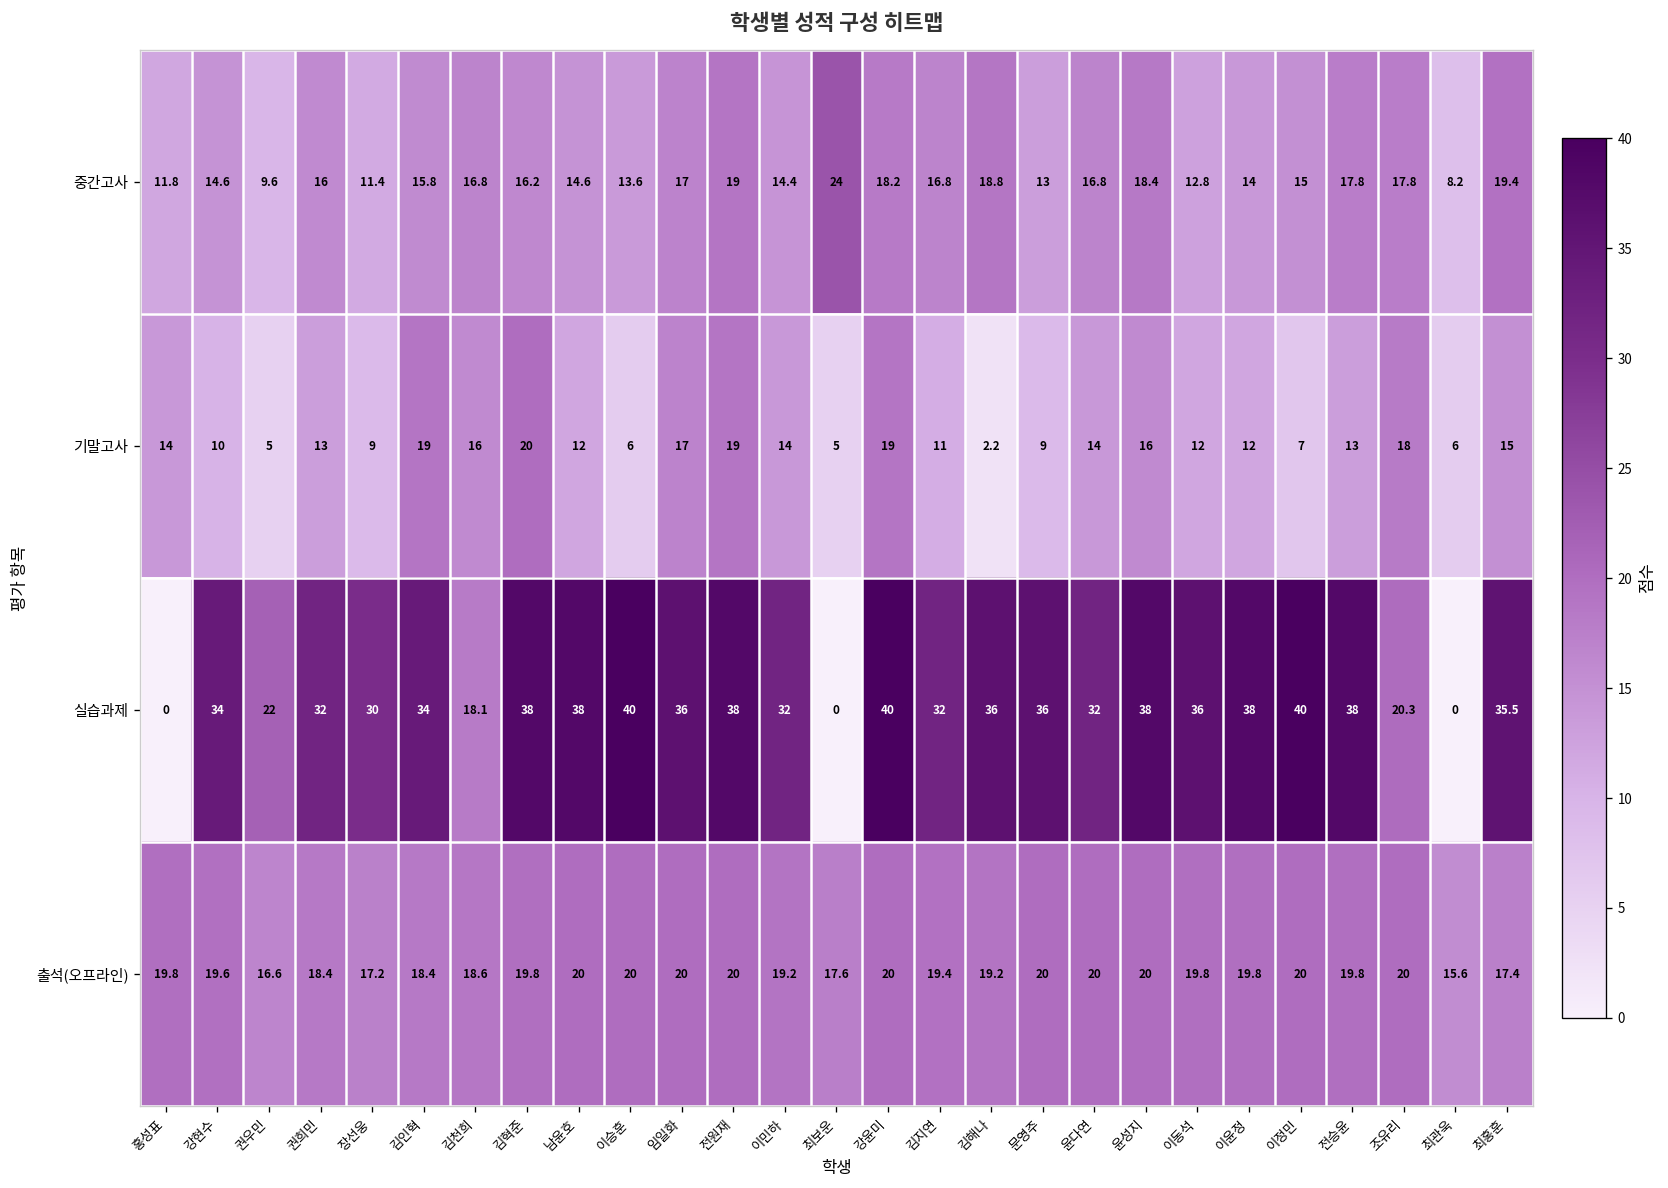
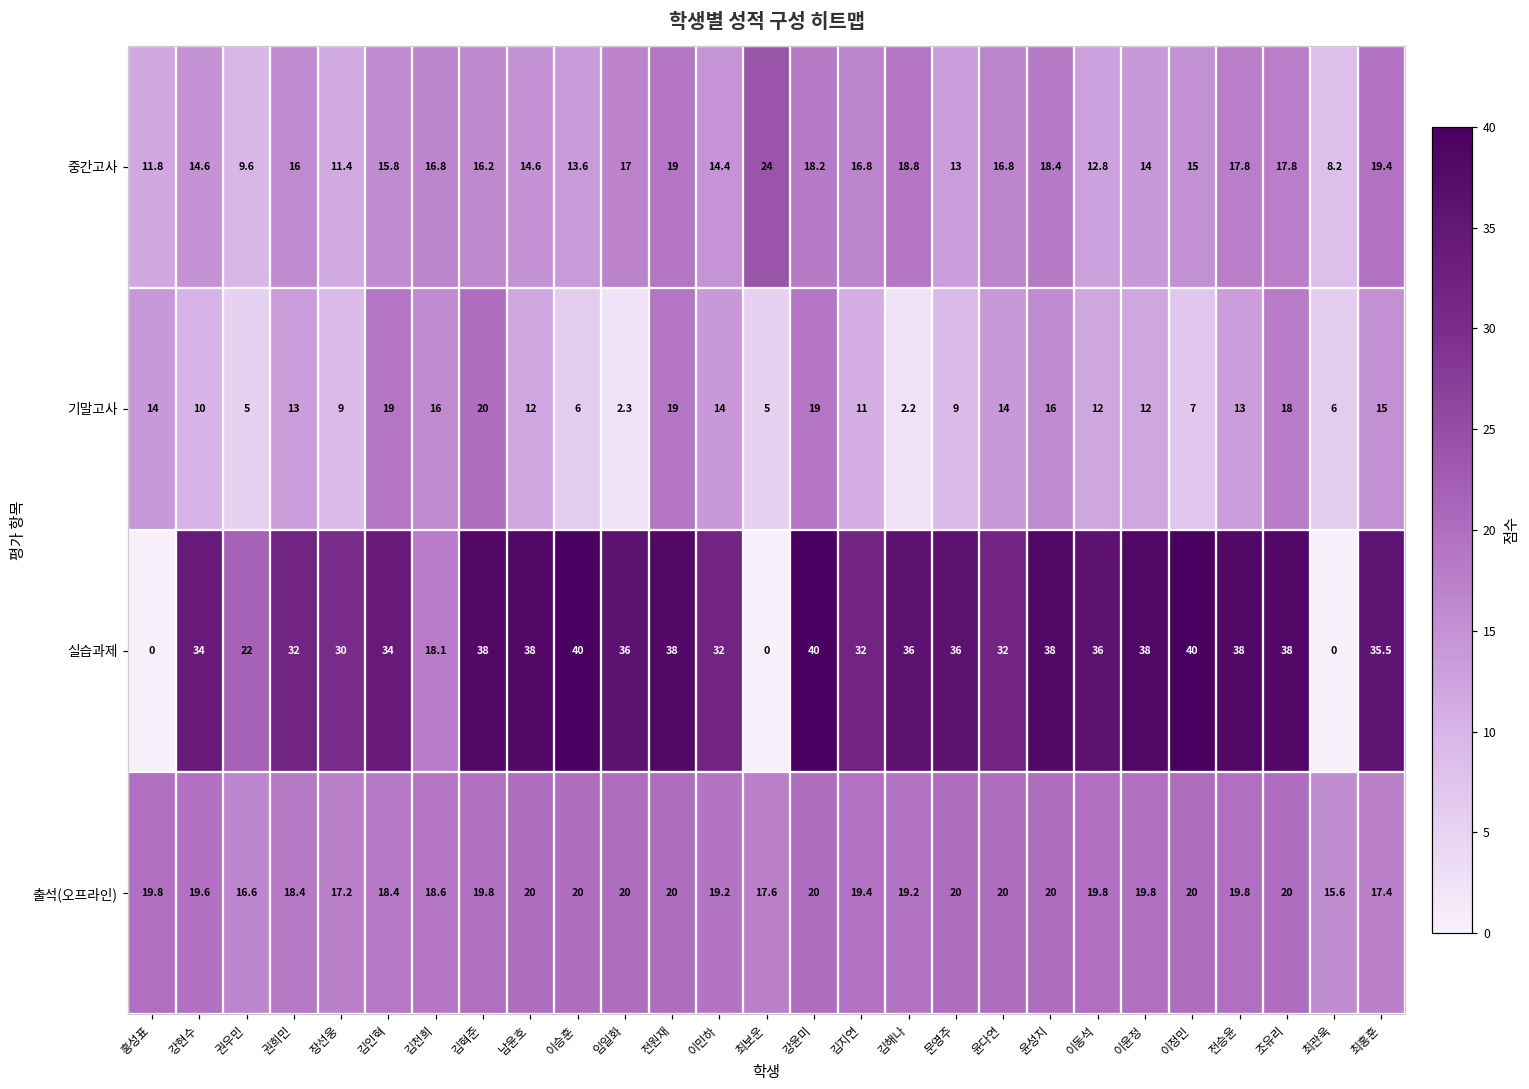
  {
    "중간고사": {
      "홍성표": 11.8,
      "강현수": 14.6,
      "권우민": 9.6,
      "권희민": 16,
      "장선웅": 11.4,
      "김인혁": 15.8,
      "김천희": 16.8,
      "김혁준": 16.2,
      "남윤호": 14.6,
      "이승훈": 13.6,
      "임일화": 17,
      "전원재": 19,
      "이민하": 14.4,
      "최보운": 24,
      "강윤미": 18.2,
      "김지연": 16.8,
      "김해나": 18.8,
      "문영주": 13,
      "윤다연": 16.8,
      "윤성지": 18.4,
      "이동석": 12.8,
      "이윤정": 14,
      "이정민": 15,
      "전승윤": 17.8,
      "조유리": 17.8,
      "최관욱": 8.2,
      "최홍훈": 19.4
    },
    "기말고사": {
      "홍성표": 14,
      "강현수": 10,
      "권우민": 5,
      "권희민": 13,
      "장선웅": 9,
      "김인혁": 19,
      "김천희": 16,
      "김혁준": 20,
      "남윤호": 12,
      "이승훈": 6,
-     "임일화": 17,
+     "임일화": 2.3,
      "전원재": 19,
      "이민하": 14,
      "최보운": 5,
      "강윤미": 19,
      "김지연": 11,
      "김해나": 2.2,
      "문영주": 9,
      "윤다연": 14,
      "윤성지": 16,
      "이동석": 12,
      "이윤정": 12,
      "이정민": 7,
      "전승윤": 13,
      "조유리": 18,
      "최관욱": 6,
      "최홍훈": 15
    },
    "실습과제": {
      "홍성표": 0,
      "강현수": 34,
      "권우민": 22,
      "권희민": 32,
      "장선웅": 30,
      "김인혁": 34,
      "김천희": 18.1,
      "김혁준": 38,
      "남윤호": 38,
      "이승훈": 40,
      "임일화": 36,
      "전원재": 38,
      "이민하": 32,
      "최보운": 0,
      "강윤미": 40,
      "김지연": 32,
      "김해나": 36,
      "문영주": 36,
      "윤다연": 32,
      "윤성지": 38,
      "이동석": 36,
      "이윤정": 38,
      "이정민": 40,
      "전승윤": 38,
-     "조유리": 20.3,
+     "조유리": 38,
      "최관욱": 0,
      "최홍훈": 35.5
    },
    "출석(오프라인)": {
      "홍성표": 19.8,
      "강현수": 19.6,
      "권우민": 16.6,
      "권희민": 18.4,
      "장선웅": 17.2,
      "김인혁": 18.4,
      "김천희": 18.6,
      "김혁준": 19.8,
      "남윤호": 20,
      "이승훈": 20,
      "임일화": 20,
      "전원재": 20,
      "이민하": 19.2,
      "최보운": 17.6,
      "강윤미": 20,
      "김지연": 19.4,
      "김해나": 19.2,
      "문영주": 20,
      "윤다연": 20,
      "윤성지": 20,
      "이동석": 19.8,
      "이윤정": 19.8,
      "이정민": 20,
      "전승윤": 19.8,
      "조유리": 20,
      "최관욱": 15.6,
      "최홍훈": 17.4
    }
  }
